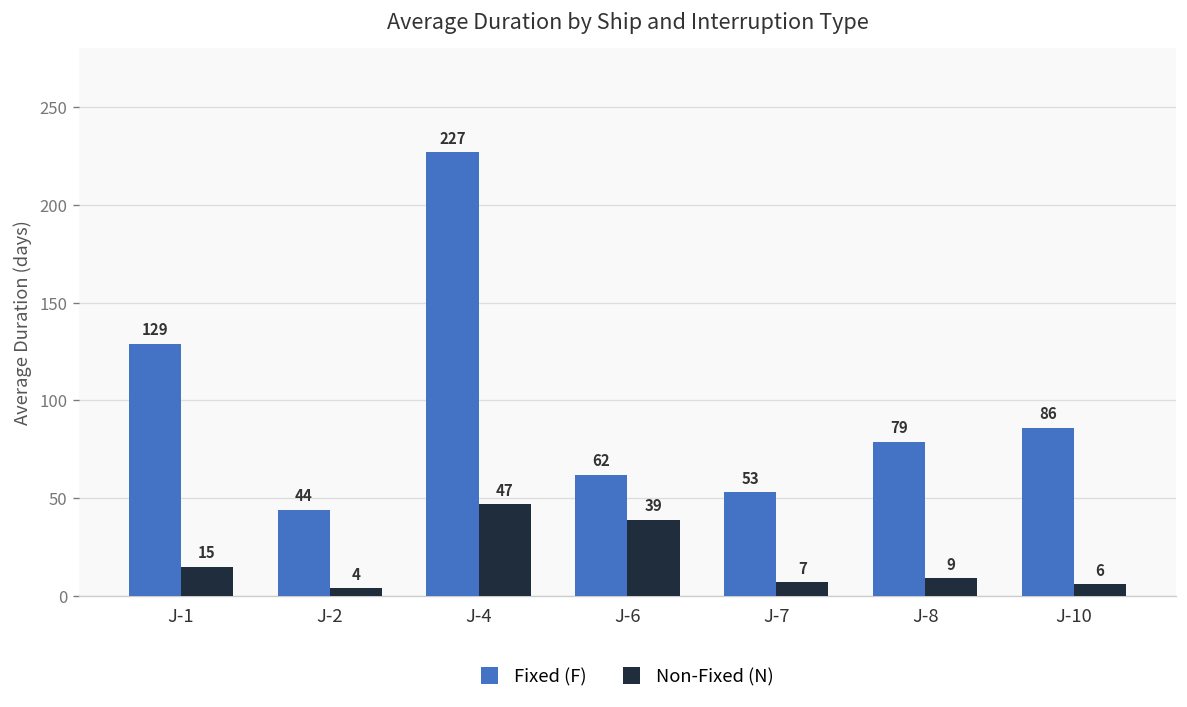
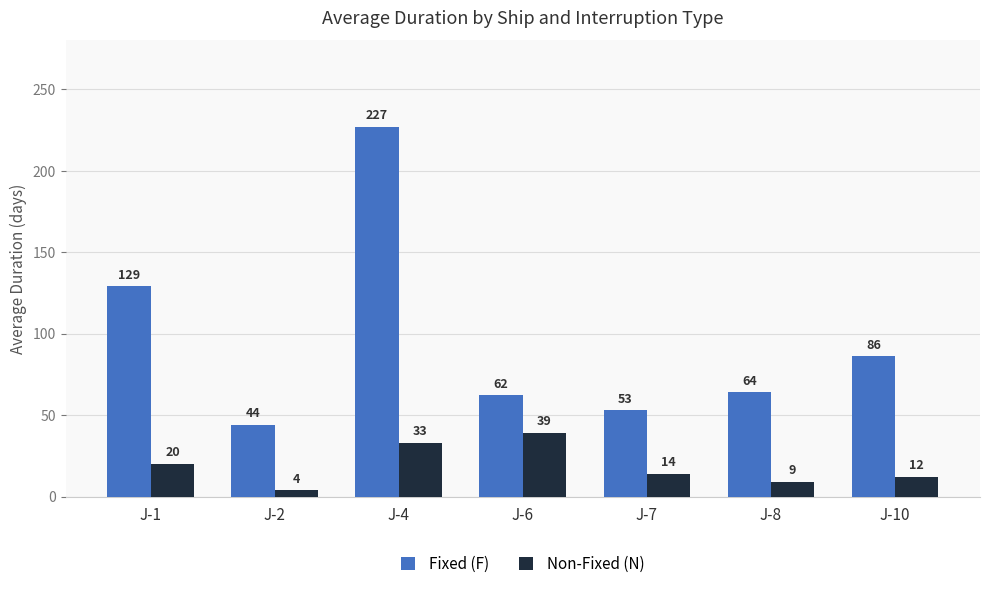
  {
    "Fixed (F)": {
      "J-1": 129,
      "J-2": 44,
      "J-4": 227,
      "J-6": 62,
      "J-7": 53,
-     "J-8": 79,
+     "J-8": 64,
      "J-10": 86
    },
    "Non-Fixed (N)": {
-     "J-1": 15,
+     "J-1": 20,
      "J-2": 4,
-     "J-4": 47,
+     "J-4": 33,
      "J-6": 39,
-     "J-7": 7,
+     "J-7": 14,
      "J-8": 9,
-     "J-10": 6
+     "J-10": 12
    }
  }
